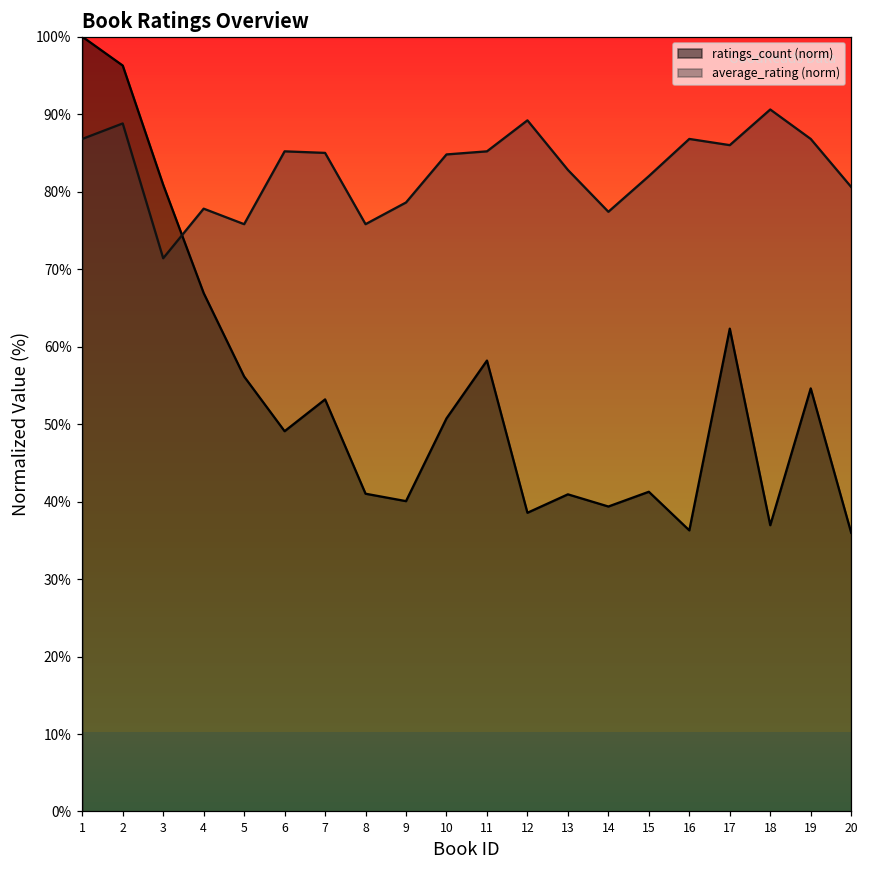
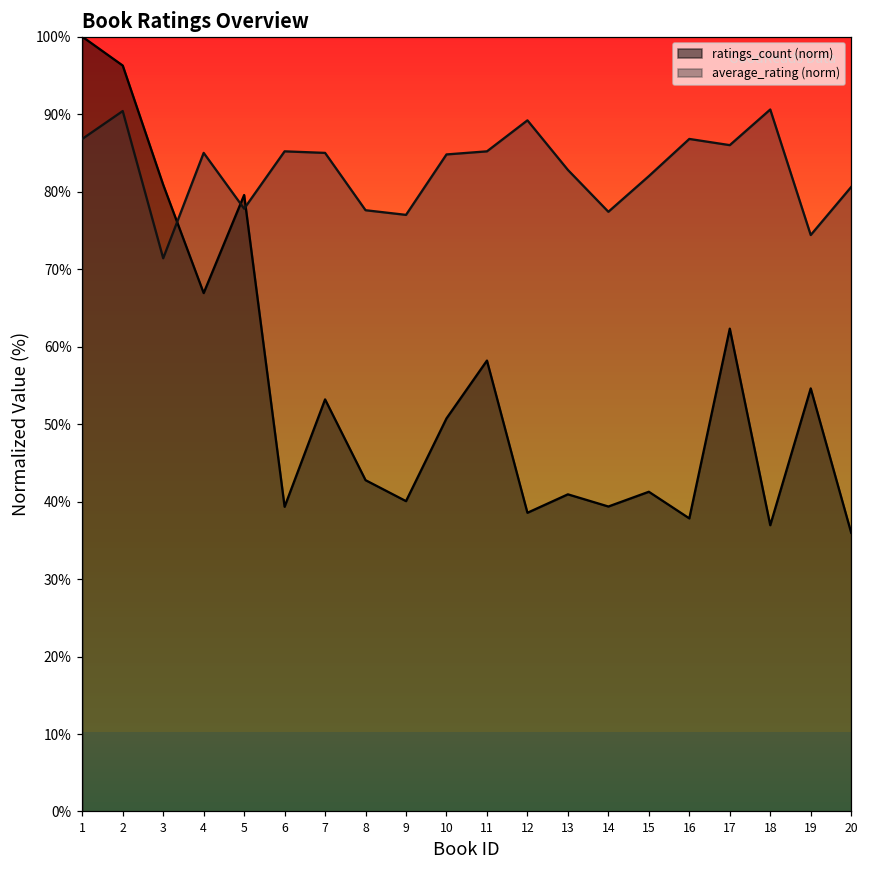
  {
    "ratings_count (norm)": {
      "1": "100%",
      "2": "96%",
      "3": "81%",
      "4": "67%",
-     "5": "56%",
-     "6": "49%",
+     "5": "80%",
+     "6": "39%",
      "7": "53%",
-     "8": "41%",
+     "8": "43%",
      "9": "40%",
      "10": "51%",
      "11": "58%",
      "12": "39%",
      "13": "41%",
      "14": "39%",
      "15": "41%",
-     "16": "36%",
+     "16": "38%",
      "17": "62%",
      "18": "37%",
      "19": "55%",
      "20": "36%"
    },
    "average_rating (norm)": {
      "1": "87%",
-     "2": "89%",
+     "2": "90%",
      "3": "71%",
-     "4": "78%",
-     "5": "76%",
+     "4": "85%",
+     "5": "78%",
      "6": "85%",
      "7": "85%",
-     "8": "76%",
-     "9": "79%",
+     "8": "78%",
+     "9": "77%",
      "10": "85%",
      "11": "85%",
      "12": "89%",
      "13": "83%",
      "14": "77%",
      "15": "82%",
      "16": "87%",
      "17": "86%",
      "18": "91%",
-     "19": "87%",
+     "19": "74%",
      "20": "81%"
    }
  }
